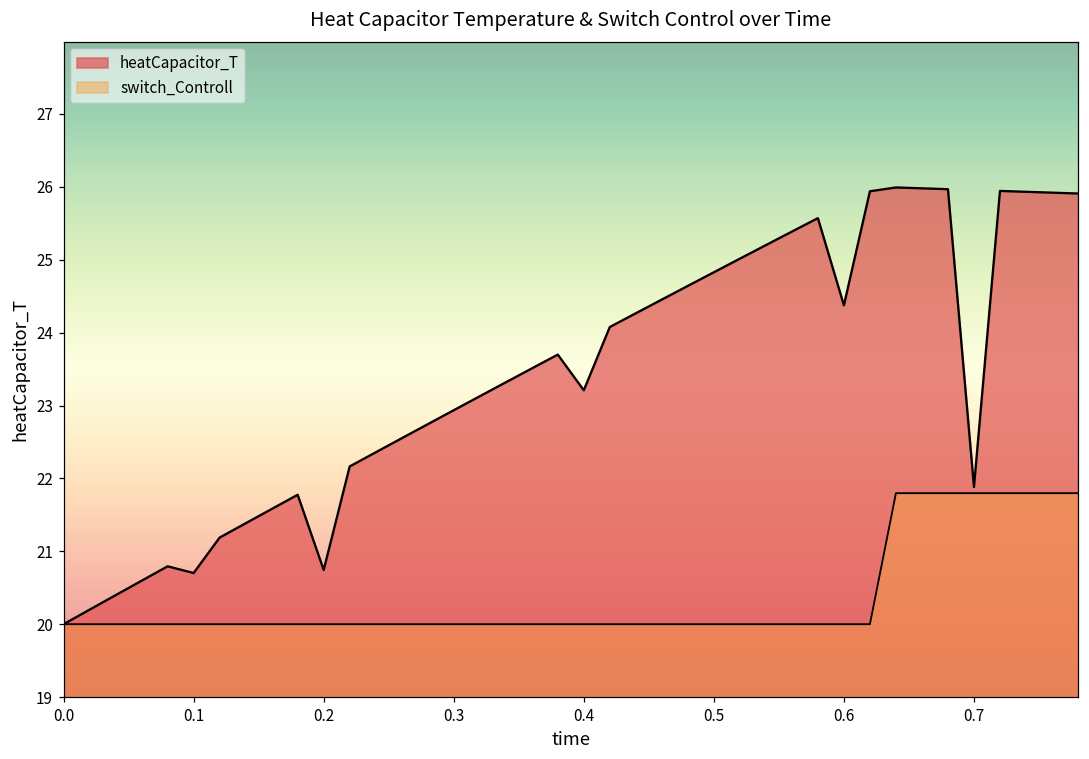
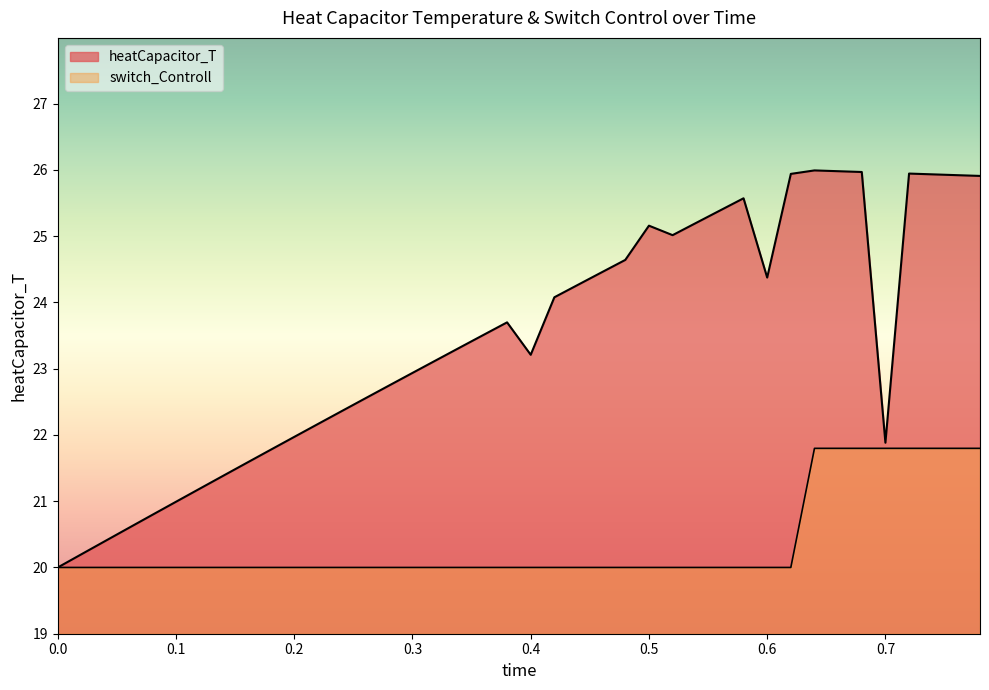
  {
    "heatCapacitor_T": {
-     "0.1": 20.7,
-     "0.2": 20.7,
+     "0.1": 21.0,
+     "0.2": 22.0,
      "0.3": 22.9,
      "0.4": 23.2,
-     "0.5": 24.8,
+     "0.5": 25.2,
      "0.6": 24.4,
      "0.7": 21.9
    },
    "switch_Controll": {
      "0.1": 20.0,
      "0.2": 20.0,
      "0.3": 20.0,
      "0.4": 20.0,
      "0.5": 20.0,
      "0.6": 20.0,
      "0.7": 21.8
    }
  }
